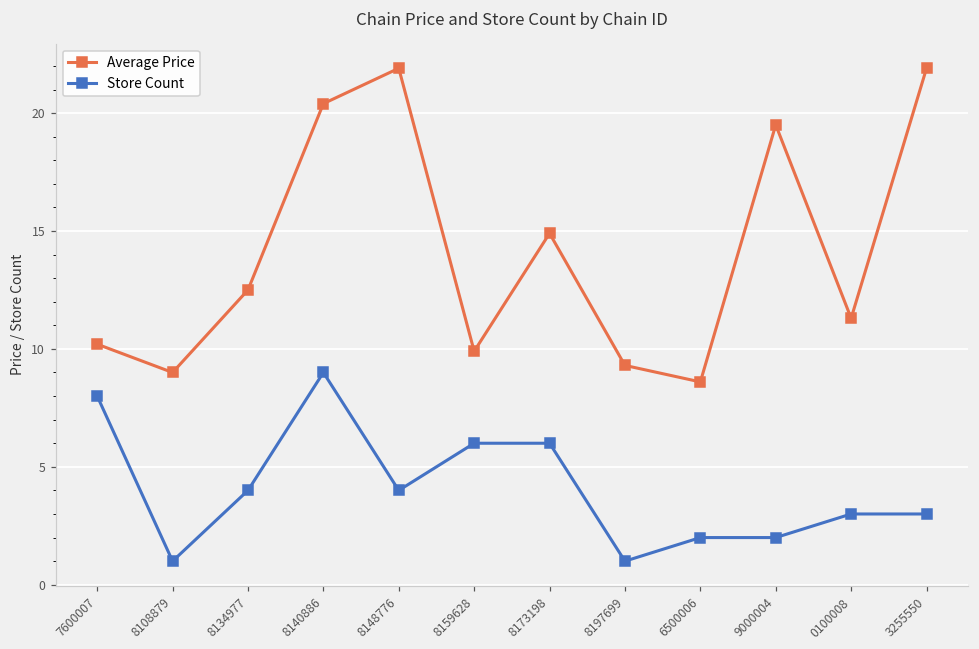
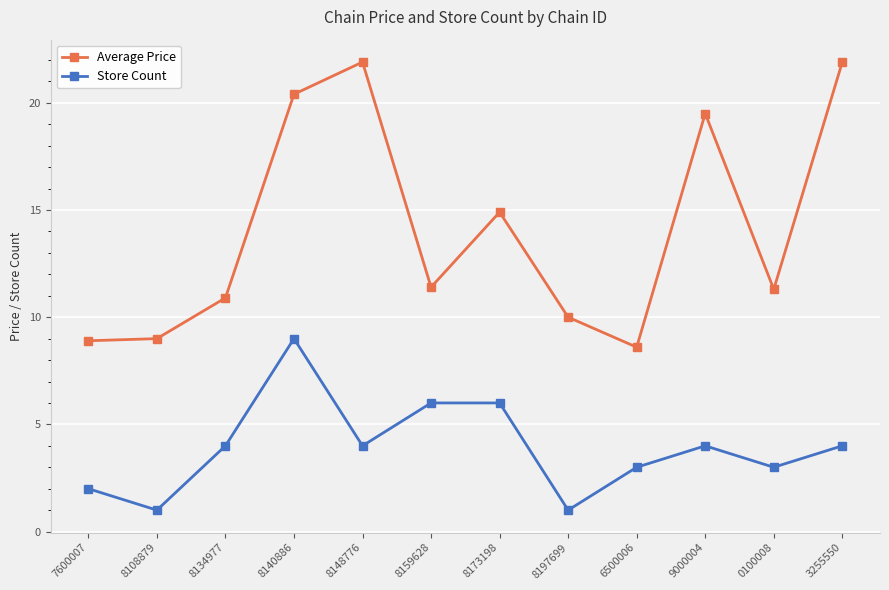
  {
    "Average Price": {
-     "7600007": 10.2,
+     "7600007": 8.9,
      "8108879": 9.0,
-     "8134977": 12.5,
+     "8134977": 10.9,
      "8140886": 20.4,
      "8148776": 21.9,
-     "8159628": 9.9,
+     "8159628": 11.4,
      "8173198": 14.9,
-     "8197699": 9.3,
+     "8197699": 10.0,
      "6500006": 8.6,
      "9000004": 19.5,
      "0100008": 11.3,
      "3255550": 21.9
    },
    "Store Count": {
-     "7600007": 8,
+     "7600007": 2,
      "8108879": 1,
      "8134977": 4,
      "8140886": 9,
      "8148776": 4,
      "8159628": 6,
      "8173198": 6,
      "8197699": 1,
-     "6500006": 2,
-     "9000004": 2,
+     "6500006": 3,
+     "9000004": 4,
      "0100008": 3,
-     "3255550": 3
+     "3255550": 4
    }
  }
